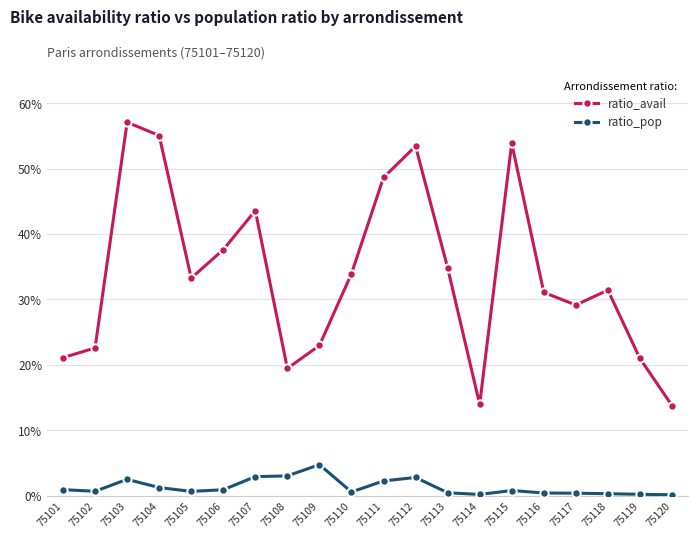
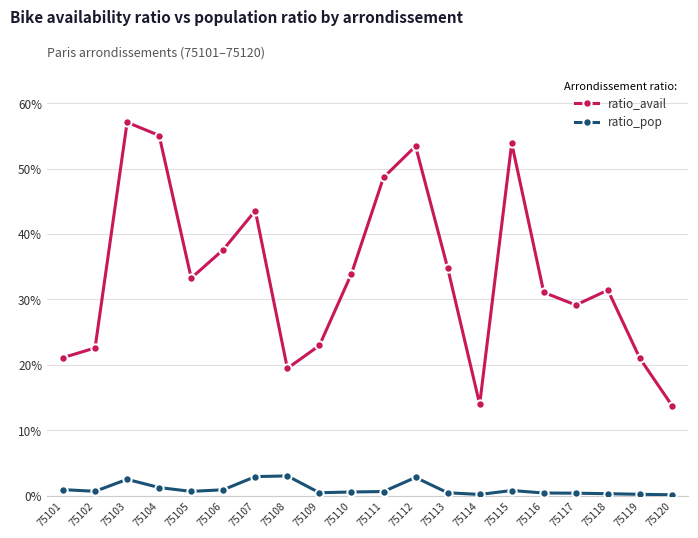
  {
    "ratio_avail": {
      "75101": "21%",
      "75102": "23%",
      "75103": "57%",
      "75104": "55%",
      "75105": "33%",
      "75106": "38%",
      "75107": "44%",
      "75108": "19%",
      "75109": "23%",
      "75110": "34%",
      "75111": "49%",
      "75112": "53%",
      "75113": "35%",
      "75114": "14%",
      "75115": "54%",
      "75116": "31%",
      "75117": "29%",
      "75118": "31%",
      "75119": "21%",
      "75120": "14%"
    },
    "ratio_pop": {
      "75101": "1%",
      "75102": "1%",
      "75103": "2%",
      "75104": "1%",
      "75105": "1%",
      "75106": "1%",
      "75107": "3%",
      "75108": "3%",
-     "75109": "5%",
+     "75109": "0%",
      "75110": "1%",
-     "75111": "2%",
+     "75111": "1%",
      "75112": "3%",
      "75113": "0%",
      "75114": "0%",
      "75115": "1%",
      "75116": "0%",
      "75117": "0%",
      "75118": "0%",
      "75119": "0%",
      "75120": "0%"
    }
  }
